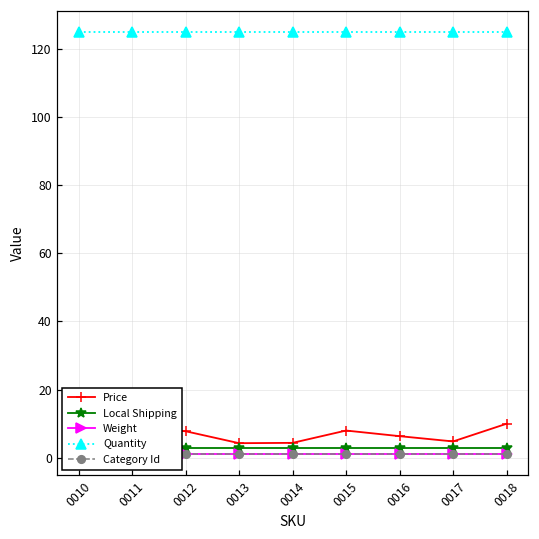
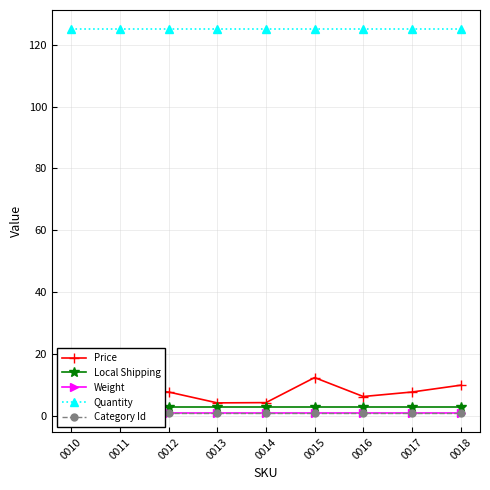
  {
    "Price": {
      "0012": 8,
      "0013": 4,
      "0014": 4,
-     "0015": 8,
+     "0015": 12,
      "0016": 6,
-     "0017": 5,
+     "0017": 8,
      "0018": 10
    },
    "Local Shipping": {
      "0012": 3,
      "0013": 3,
      "0014": 3,
      "0015": 3,
      "0016": 3,
      "0017": 3,
      "0018": 3
    },
    "Category Id": {
      "0012": 1,
      "0013": 1,
      "0014": 1,
      "0015": 1,
      "0016": 1,
      "0017": 1,
      "0018": 1
    },
    "Quantity": {
      "0010": 125,
      "0011": 125,
      "0012": 125,
      "0013": 125,
      "0014": 125,
      "0015": 125,
      "0016": 125,
      "0017": 125,
      "0018": 125
    }
  }
